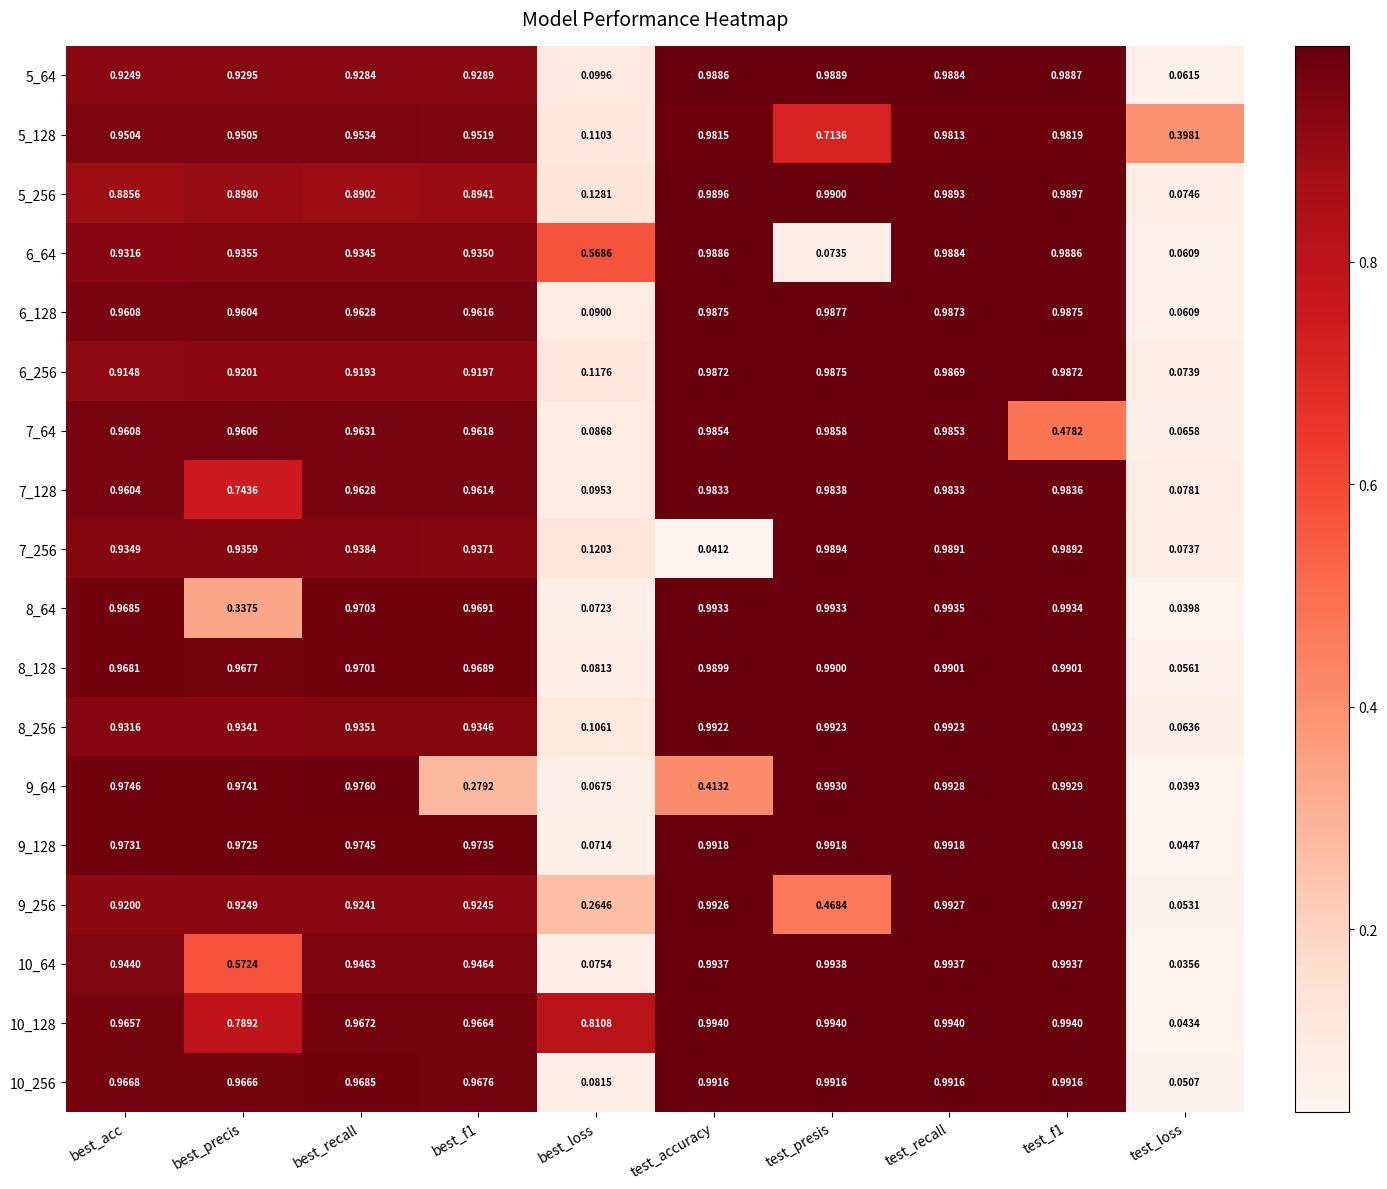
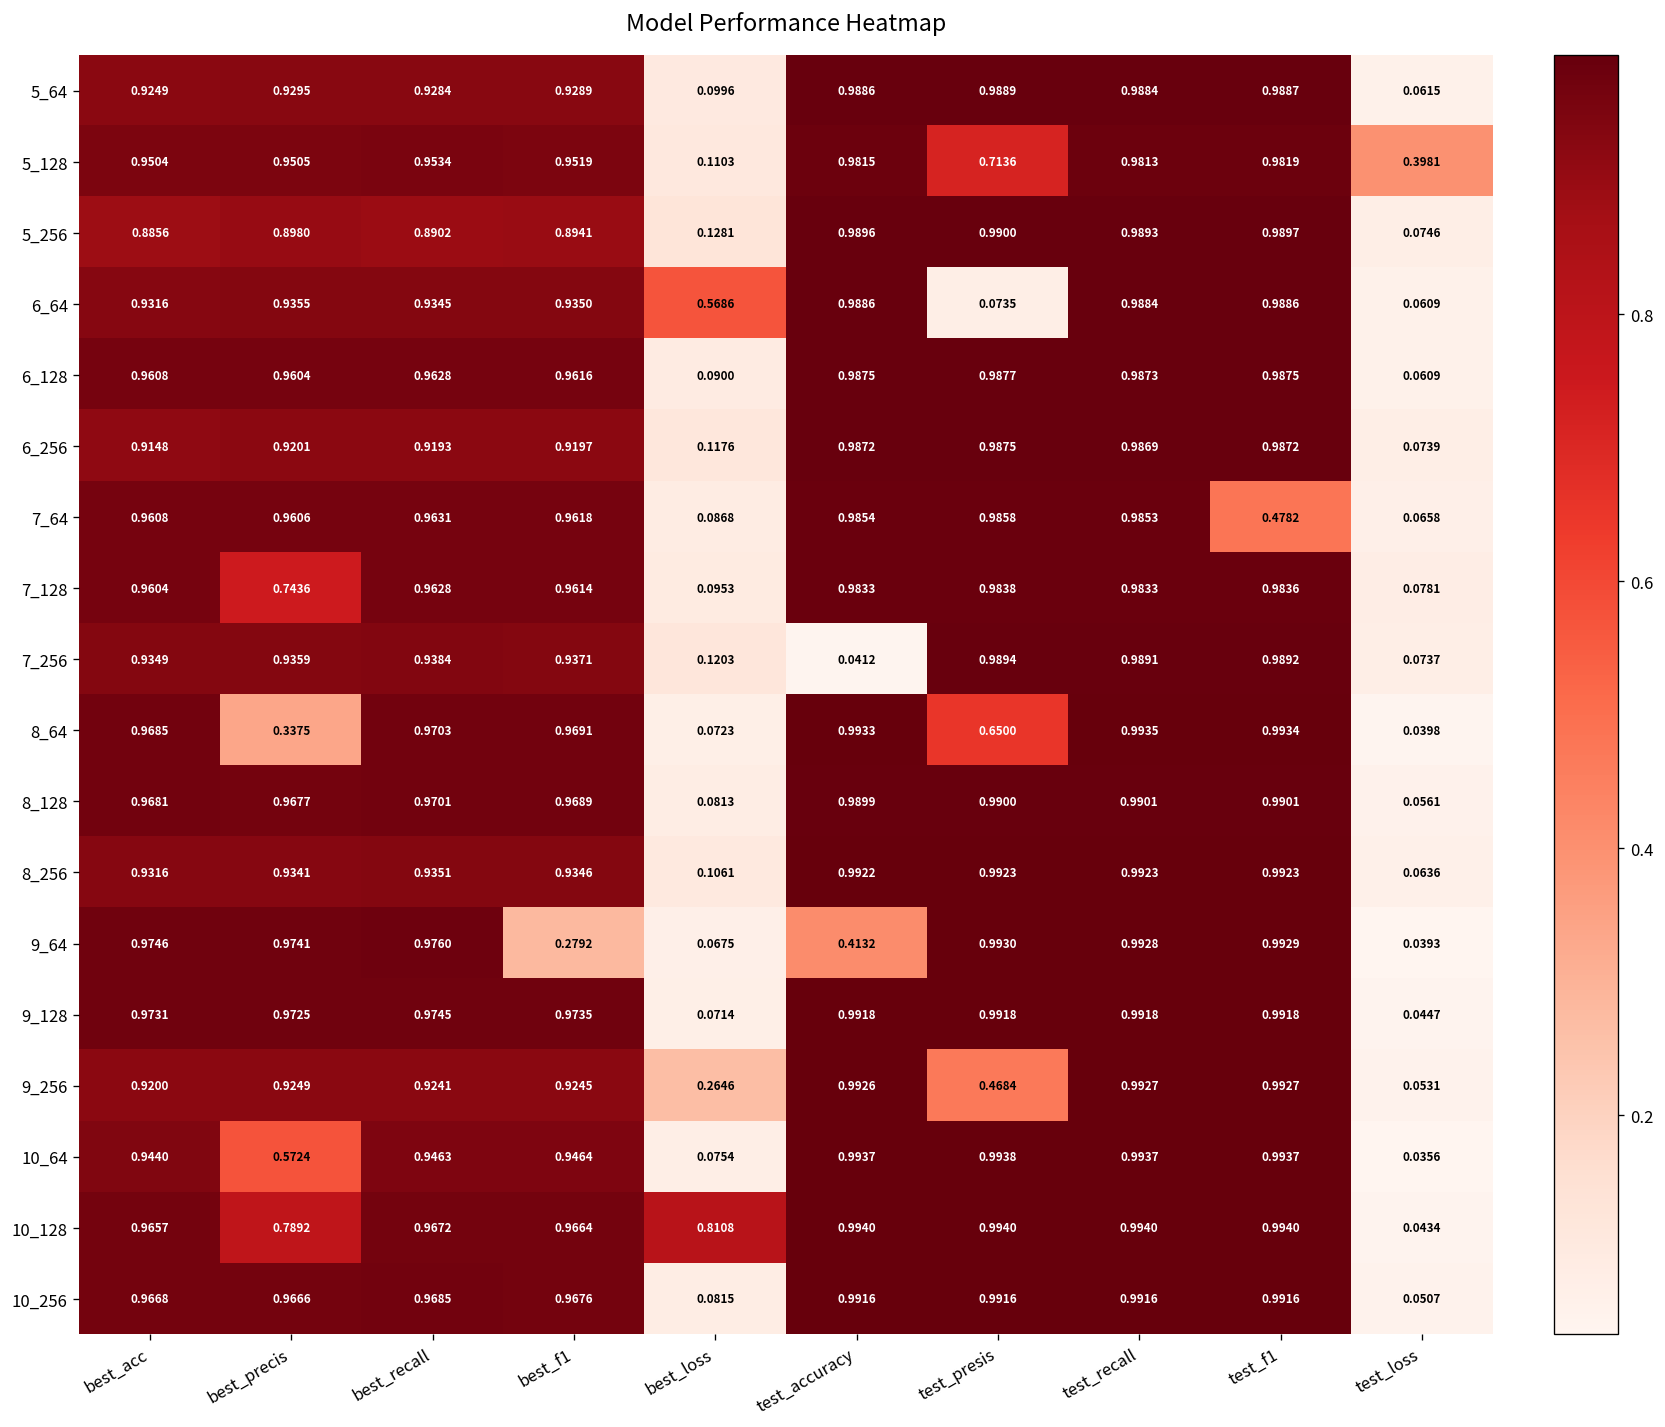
  {
    "5_64": {
      "best_acc": 0.9249,
      "best_precis": 0.9295,
      "best_recall": 0.9284,
      "best_f1": 0.9289,
      "best_loss": 0.0996,
      "test_accuracy": 0.9886,
      "test_presis": 0.9889,
      "test_recall": 0.9884,
      "test_f1": 0.9887,
      "test_loss": 0.0615
    },
    "5_128": {
      "best_acc": 0.9504,
      "best_precis": 0.9505,
      "best_recall": 0.9534,
      "best_f1": 0.9519,
      "best_loss": 0.1103,
      "test_accuracy": 0.9815,
      "test_presis": 0.7136,
      "test_recall": 0.9813,
      "test_f1": 0.9819,
      "test_loss": 0.3981
    },
    "5_256": {
      "best_acc": 0.8856,
      "best_precis": 0.8980,
      "best_recall": 0.8902,
      "best_f1": 0.8941,
      "best_loss": 0.1281,
      "test_accuracy": 0.9896,
      "test_presis": 0.9900,
      "test_recall": 0.9893,
      "test_f1": 0.9897,
      "test_loss": 0.0746
    },
    "6_64": {
      "best_acc": 0.9316,
      "best_precis": 0.9355,
      "best_recall": 0.9345,
      "best_f1": 0.9350,
      "best_loss": 0.5686,
      "test_accuracy": 0.9886,
      "test_presis": 0.0735,
      "test_recall": 0.9884,
      "test_f1": 0.9886,
      "test_loss": 0.0609
    },
    "6_128": {
      "best_acc": 0.9608,
      "best_precis": 0.9604,
      "best_recall": 0.9628,
      "best_f1": 0.9616,
      "best_loss": 0.0900,
      "test_accuracy": 0.9875,
      "test_presis": 0.9877,
      "test_recall": 0.9873,
      "test_f1": 0.9875,
      "test_loss": 0.0609
    },
    "6_256": {
      "best_acc": 0.9148,
      "best_precis": 0.9201,
      "best_recall": 0.9193,
      "best_f1": 0.9197,
      "best_loss": 0.1176,
      "test_accuracy": 0.9872,
      "test_presis": 0.9875,
      "test_recall": 0.9869,
      "test_f1": 0.9872,
      "test_loss": 0.0739
    },
    "7_64": {
      "best_acc": 0.9608,
      "best_precis": 0.9606,
      "best_recall": 0.9631,
      "best_f1": 0.9618,
      "best_loss": 0.0868,
      "test_accuracy": 0.9854,
      "test_presis": 0.9858,
      "test_recall": 0.9853,
      "test_f1": 0.4782,
      "test_loss": 0.0658
    },
    "7_128": {
      "best_acc": 0.9604,
      "best_precis": 0.7436,
      "best_recall": 0.9628,
      "best_f1": 0.9614,
      "best_loss": 0.0953,
      "test_accuracy": 0.9833,
      "test_presis": 0.9838,
      "test_recall": 0.9833,
      "test_f1": 0.9836,
      "test_loss": 0.0781
    },
    "7_256": {
      "best_acc": 0.9349,
      "best_precis": 0.9359,
      "best_recall": 0.9384,
      "best_f1": 0.9371,
      "best_loss": 0.1203,
      "test_accuracy": 0.0412,
      "test_presis": 0.9894,
      "test_recall": 0.9891,
      "test_f1": 0.9892,
      "test_loss": 0.0737
    },
    "8_64": {
      "best_acc": 0.9685,
      "best_precis": 0.3375,
      "best_recall": 0.9703,
      "best_f1": 0.9691,
      "best_loss": 0.0723,
      "test_accuracy": 0.9933,
-     "test_presis": 0.9933,
+     "test_presis": 0.6500,
      "test_recall": 0.9935,
      "test_f1": 0.9934,
      "test_loss": 0.0398
    },
    "8_128": {
      "best_acc": 0.9681,
      "best_precis": 0.9677,
      "best_recall": 0.9701,
      "best_f1": 0.9689,
      "best_loss": 0.0813,
      "test_accuracy": 0.9899,
      "test_presis": 0.9900,
      "test_recall": 0.9901,
      "test_f1": 0.9901,
      "test_loss": 0.0561
    },
    "8_256": {
      "best_acc": 0.9316,
      "best_precis": 0.9341,
      "best_recall": 0.9351,
      "best_f1": 0.9346,
      "best_loss": 0.1061,
      "test_accuracy": 0.9922,
      "test_presis": 0.9923,
      "test_recall": 0.9923,
      "test_f1": 0.9923,
      "test_loss": 0.0636
    },
    "9_64": {
      "best_acc": 0.9746,
      "best_precis": 0.9741,
      "best_recall": 0.9760,
      "best_f1": 0.2792,
      "best_loss": 0.0675,
      "test_accuracy": 0.4132,
      "test_presis": 0.9930,
      "test_recall": 0.9928,
      "test_f1": 0.9929,
      "test_loss": 0.0393
    },
    "9_128": {
      "best_acc": 0.9731,
      "best_precis": 0.9725,
      "best_recall": 0.9745,
      "best_f1": 0.9735,
      "best_loss": 0.0714,
      "test_accuracy": 0.9918,
      "test_presis": 0.9918,
      "test_recall": 0.9918,
      "test_f1": 0.9918,
      "test_loss": 0.0447
    },
    "9_256": {
      "best_acc": 0.9200,
      "best_precis": 0.9249,
      "best_recall": 0.9241,
      "best_f1": 0.9245,
      "best_loss": 0.2646,
      "test_accuracy": 0.9926,
      "test_presis": 0.4684,
      "test_recall": 0.9927,
      "test_f1": 0.9927,
      "test_loss": 0.0531
    },
    "10_64": {
      "best_acc": 0.9440,
      "best_precis": 0.5724,
      "best_recall": 0.9463,
      "best_f1": 0.9464,
      "best_loss": 0.0754,
      "test_accuracy": 0.9937,
      "test_presis": 0.9938,
      "test_recall": 0.9937,
      "test_f1": 0.9937,
      "test_loss": 0.0356
    },
    "10_128": {
      "best_acc": 0.9657,
      "best_precis": 0.7892,
      "best_recall": 0.9672,
      "best_f1": 0.9664,
      "best_loss": 0.8108,
      "test_accuracy": 0.9940,
      "test_presis": 0.9940,
      "test_recall": 0.9940,
      "test_f1": 0.9940,
      "test_loss": 0.0434
    },
    "10_256": {
      "best_acc": 0.9668,
      "best_precis": 0.9666,
      "best_recall": 0.9685,
      "best_f1": 0.9676,
      "best_loss": 0.0815,
      "test_accuracy": 0.9916,
      "test_presis": 0.9916,
      "test_recall": 0.9916,
      "test_f1": 0.9916,
      "test_loss": 0.0507
    }
  }
